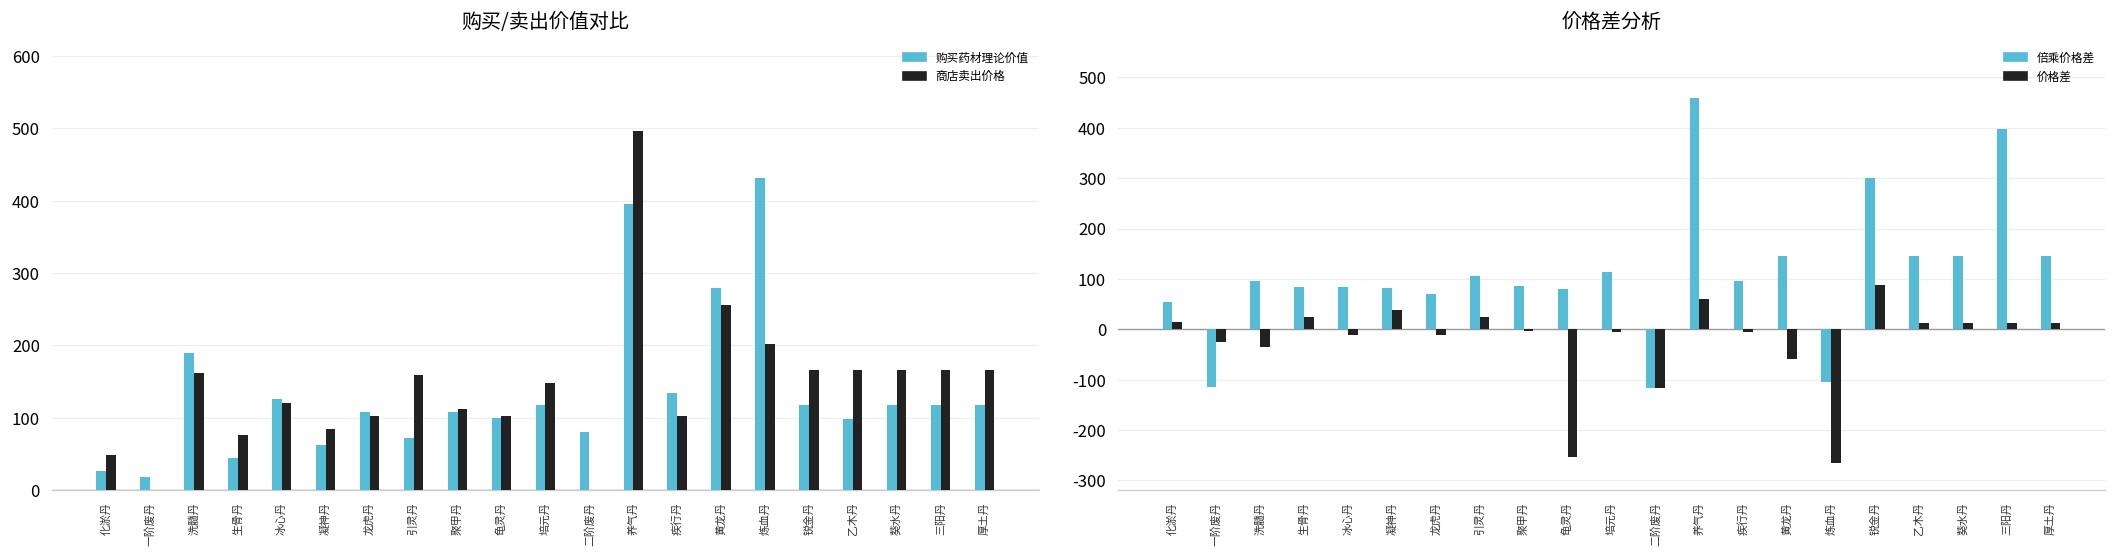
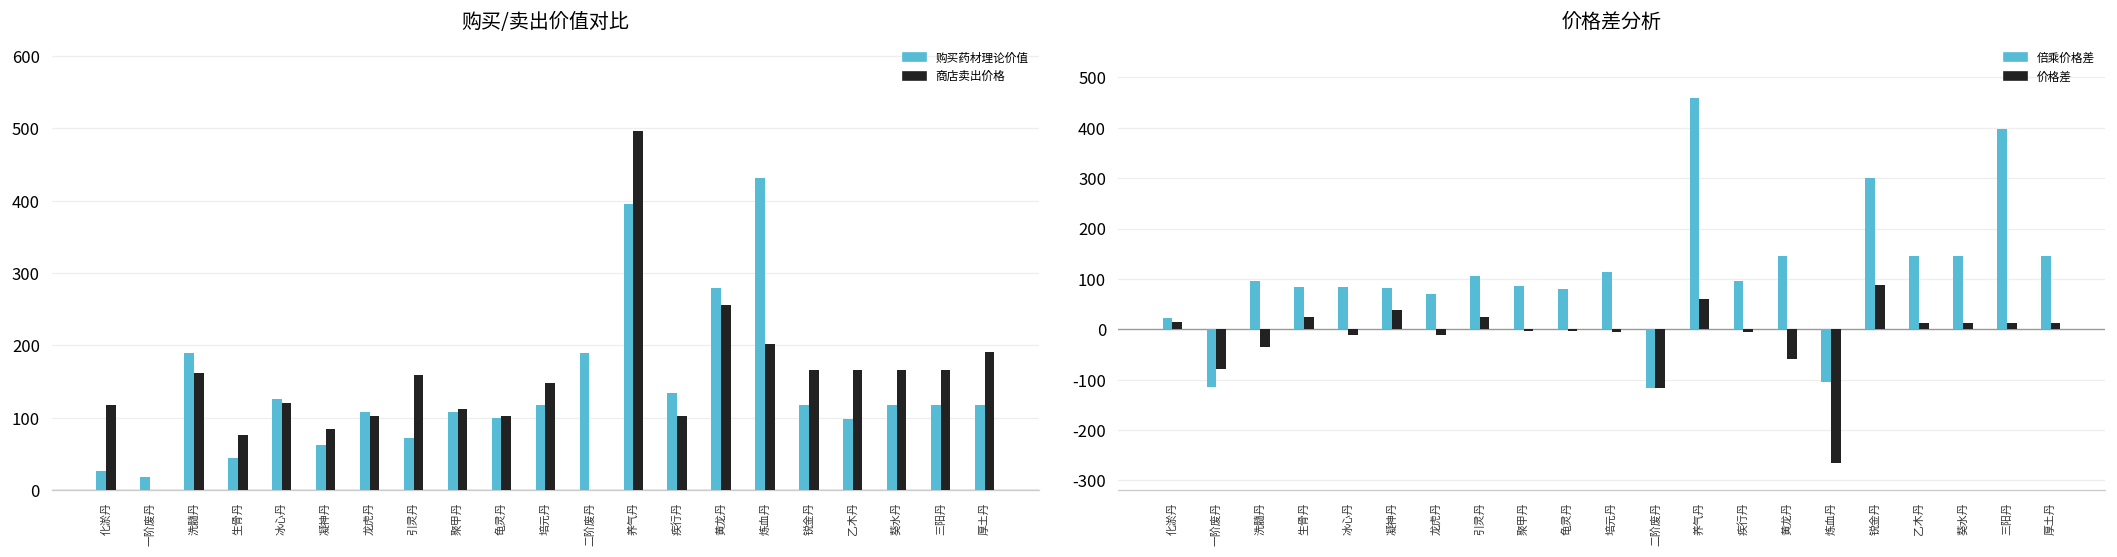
  {
    "购买/卖出价值对比": {
      "购买药材理论价值": {
        "化淤丹": 30,
        "一阶废丹": 20,
        "洗髓丹": 190,
        "生骨丹": 50,
        "冰心丹": 130,
        "凝神丹": 60,
        "龙虎丹": 110,
        "引灵丹": 70,
        "聚甲丹": 110,
        "龟灵丹": 100,
        "培元丹": 120,
-       "二阶废丹": 80,
+       "二阶废丹": 190,
        "养气丹": 400,
        "疾行丹": 130,
        "黄龙丹": 280,
        "炼血丹": 430,
        "锐金丹": 120,
        "乙木丹": 100,
        "葵水丹": 120,
        "三阳丹": 120,
        "厚土丹": 120
      },
      "商店卖出价格": {
-       "化淤丹": 50,
+       "化淤丹": 120,
        "一阶废丹": 0,
        "洗髓丹": 160,
        "生骨丹": 80,
        "冰心丹": 120,
        "凝神丹": 90,
        "龙虎丹": 100,
        "引灵丹": 160,
        "聚甲丹": 110,
        "龟灵丹": 100,
        "培元丹": 150,
        "二阶废丹": 0,
        "养气丹": 500,
        "疾行丹": 100,
        "黄龙丹": 260,
        "炼血丹": 200,
        "锐金丹": 170,
        "乙木丹": 170,
        "葵水丹": 170,
        "三阳丹": 170,
-       "厚土丹": 170
+       "厚土丹": 190
      }
    },
    "价格差分析": {
      "倍乘价格差": {
-       "化淤丹": 50,
+       "化淤丹": 20,
        "一阶废丹": -120,
        "洗髓丹": 100,
        "生骨丹": 80,
        "冰心丹": 80,
        "凝神丹": 80,
        "龙虎丹": 70,
        "引灵丹": 110,
        "聚甲丹": 90,
        "龟灵丹": 80,
        "培元丹": 110,
        "二阶废丹": -120,
        "养气丹": 460,
        "疾行丹": 100,
        "黄龙丹": 150,
        "炼血丹": -100,
        "锐金丹": 300,
        "乙木丹": 150,
        "葵水丹": 150,
        "三阳丹": 400,
        "厚土丹": 150
      },
      "价格差": {
        "化淤丹": 10,
-       "一阶废丹": -30,
+       "一阶废丹": -80,
        "洗髓丹": -30,
        "生骨丹": 20,
        "冰心丹": -10,
        "凝神丹": 40,
        "龙虎丹": -10,
        "引灵丹": 20,
-       "龟灵丹": -250,
+       "龟灵丹": 0,
        "二阶废丹": -120,
        "养气丹": 60,
        "黄龙丹": -60,
        "炼血丹": -270,
        "锐金丹": 90,
        "乙木丹": 10,
        "葵水丹": 10,
        "三阳丹": 10,
        "厚土丹": 10
      }
    }
  }
